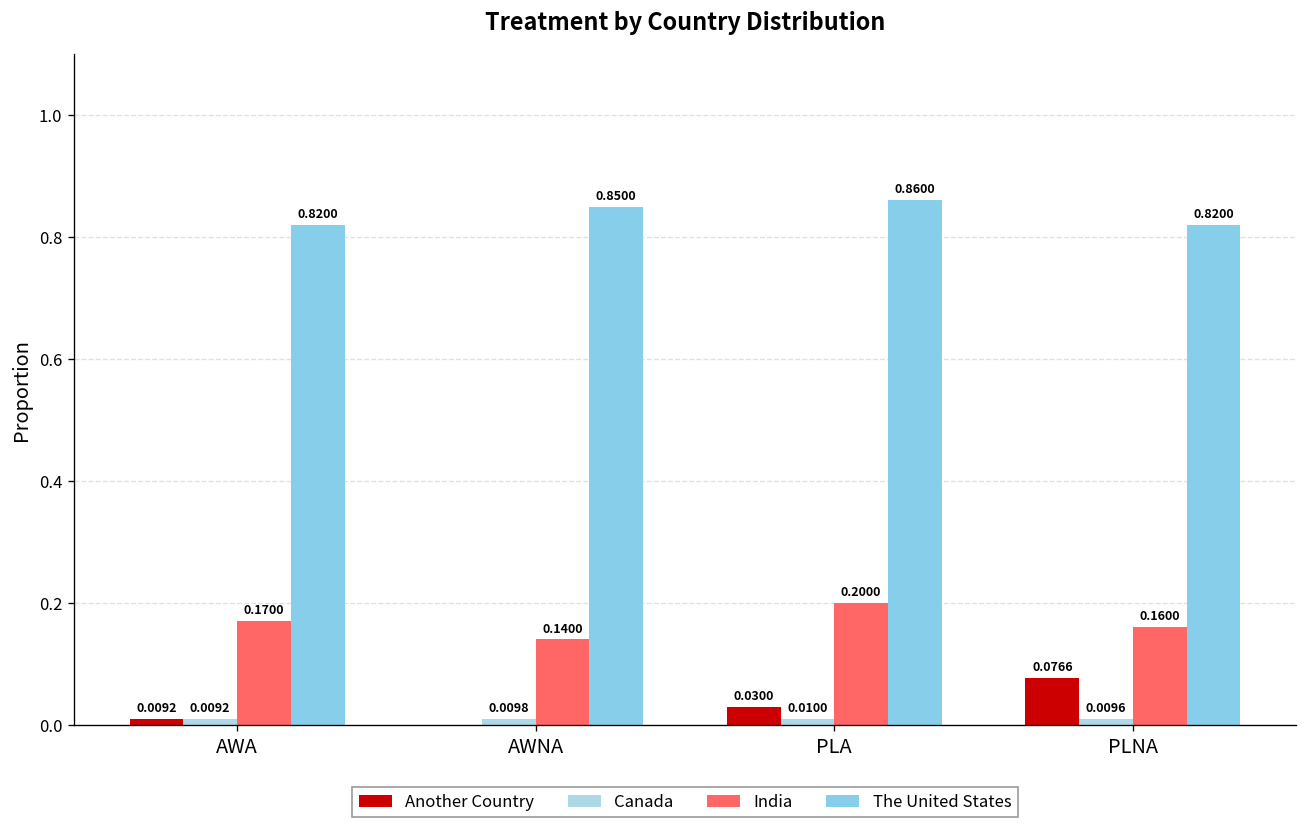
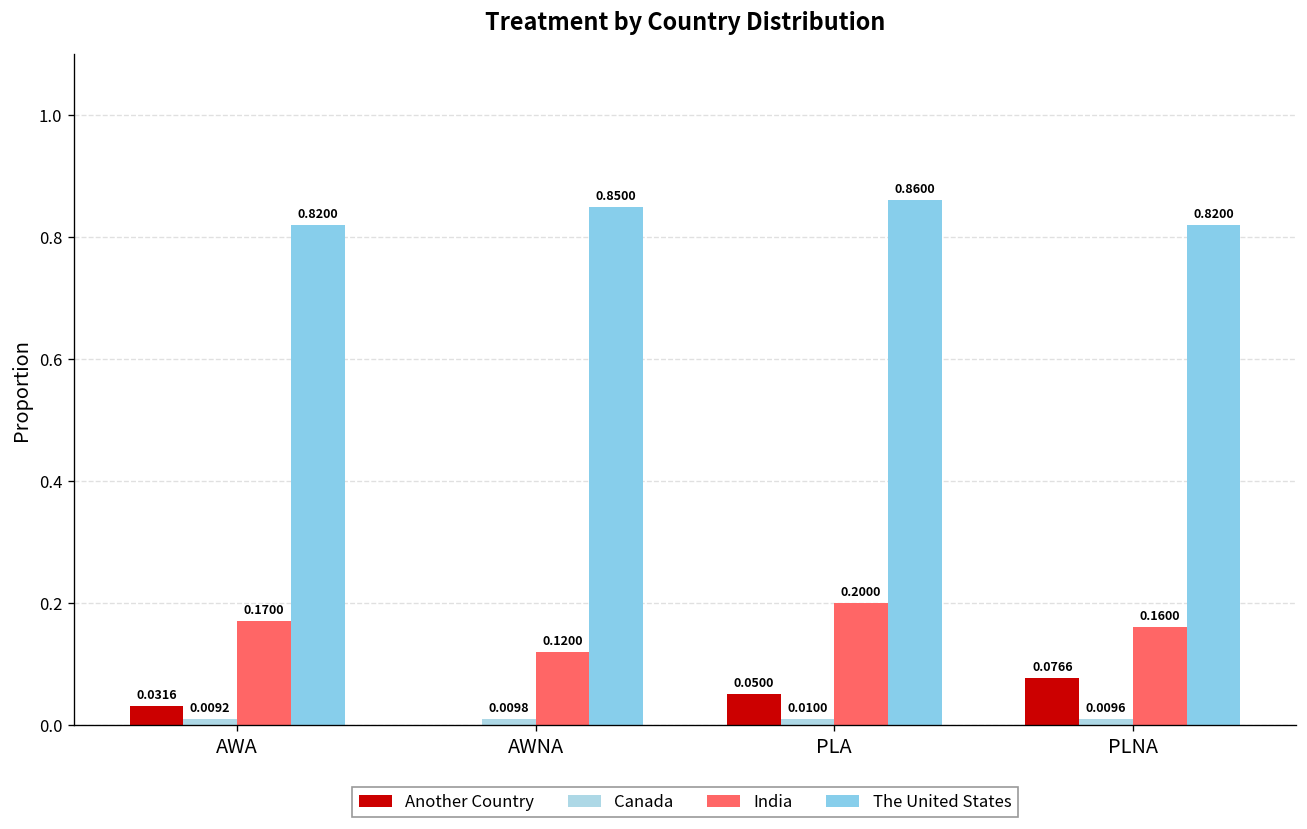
  {
    "Another Country": {
-     "AWA": 0.0092,
-     "PLA": 0.0300,
+     "AWA": 0.0316,
+     "PLA": 0.0500,
      "PLNA": 0.0766
    },
    "India": {
      "AWA": 0.1700,
-     "AWNA": 0.1400,
+     "AWNA": 0.1200,
      "PLA": 0.2000,
      "PLNA": 0.1600
    }
  }
